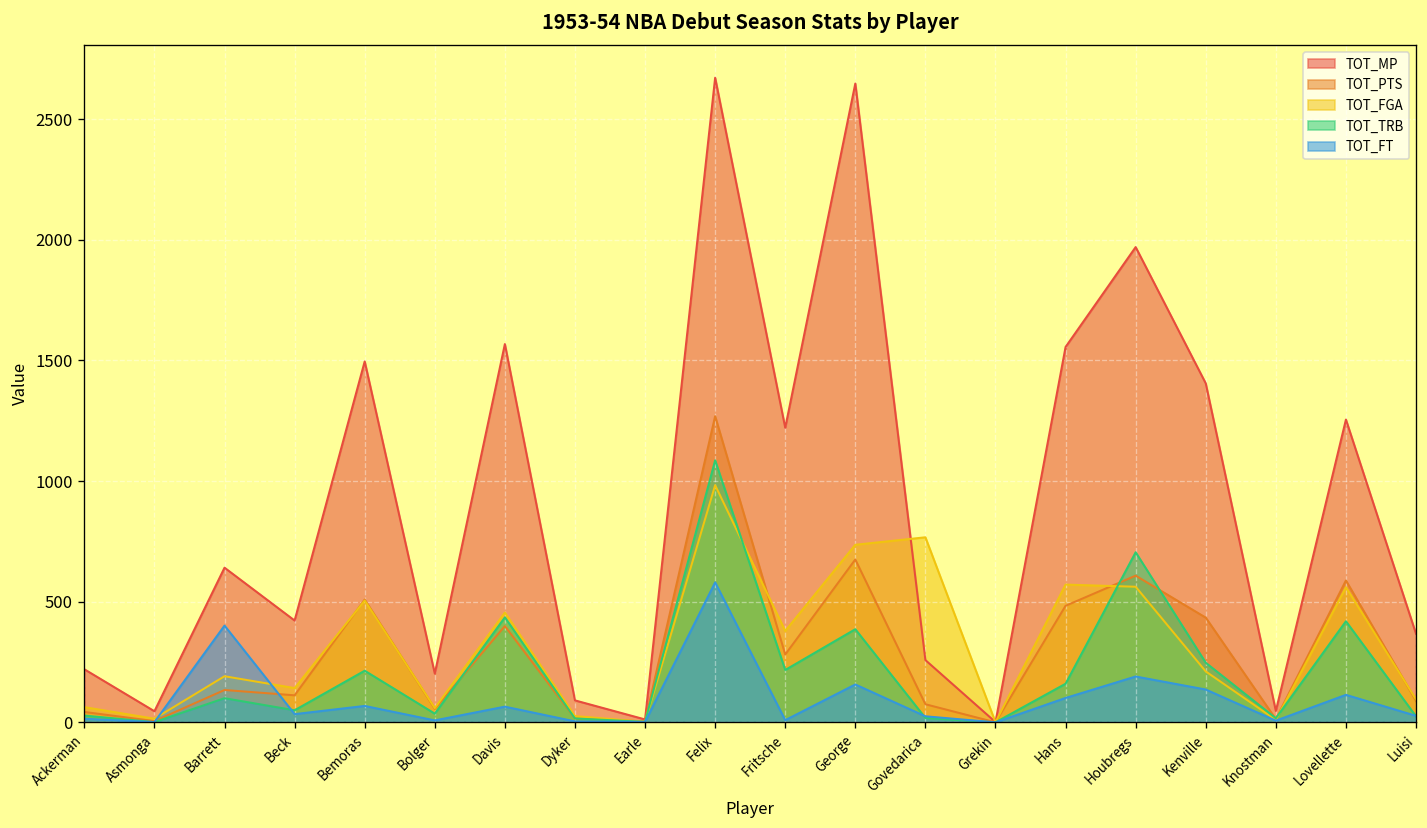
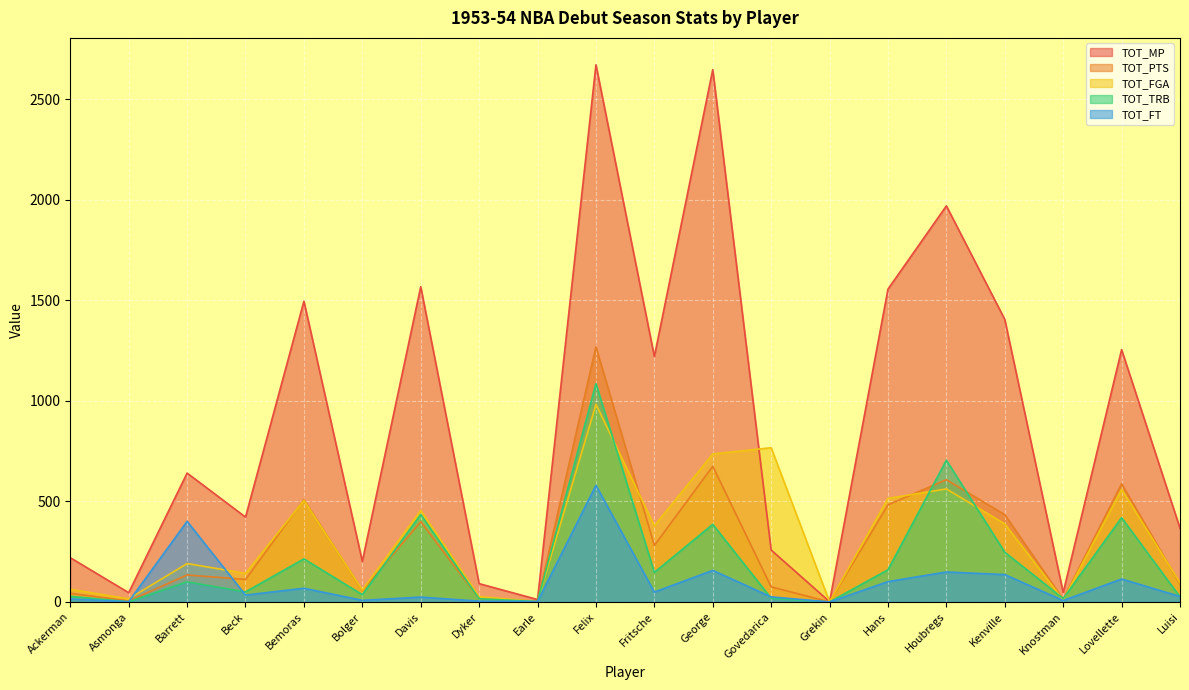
  {
    "TOT_FGA": {
      "Ackerman": 60,
      "Barrett": 190,
      "Beck": 140,
      "Davis": 460,
      "Felix": 980,
      "Fritsche": 380,
      "George": 740,
      "Govedarica": 770,
-     "Hans": 570,
+     "Hans": 520,
      "Houbregs": 560,
-     "Kenville": 210,
+     "Kenville": 390,
      "Lovellette": 560
    },
    "TOT_TRB": {
      "Ackerman": 30,
      "Barrett": 100,
      "Beck": 50,
      "Bemoras": 210,
      "Bolger": 40,
      "Davis": 440,
      "Felix": 1090,
-     "Fritsche": 220,
+     "Fritsche": 150,
      "George": 390,
      "Hans": 160,
      "Houbregs": 710,
      "Kenville": 250,
      "Lovellette": 420
    },
    "TOT_FT": {
      "Ackerman": 20,
      "Barrett": 400,
      "Beck": 30,
      "Bemoras": 70,
      "Bolger": 10,
-     "Davis": 70,
+     "Davis": 20,
      "Felix": 580,
-     "Fritsche": 10,
+     "Fritsche": 50,
      "George": 160,
      "Hans": 100,
-     "Houbregs": 190,
+     "Houbregs": 150,
      "Kenville": 140,
      "Lovellette": 110
    }
  }
